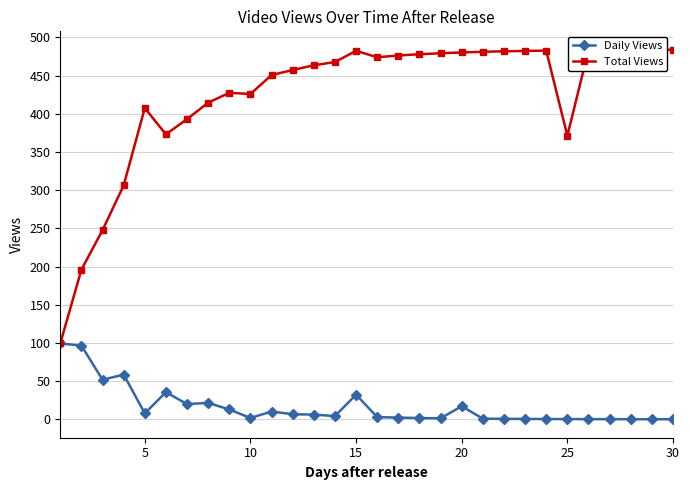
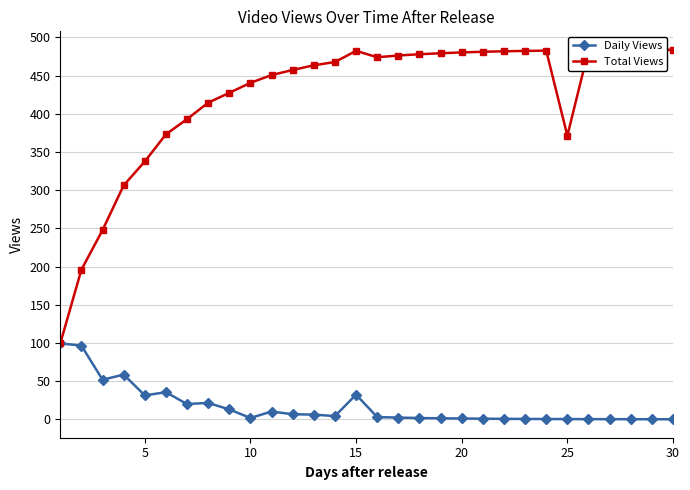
  {
    "Daily Views": {
-     "5": 10,
+     "5": 30,
      "10": 0,
      "15": 30,
-     "20": 20,
+     "20": 0,
      "25": 0,
      "30": 0
    },
    "Total Views": {
-     "5": 410,
-     "10": 430,
+     "5": 340,
+     "10": 440,
      "15": 480,
      "20": 480,
      "25": 370,
      "30": 480
    }
  }
